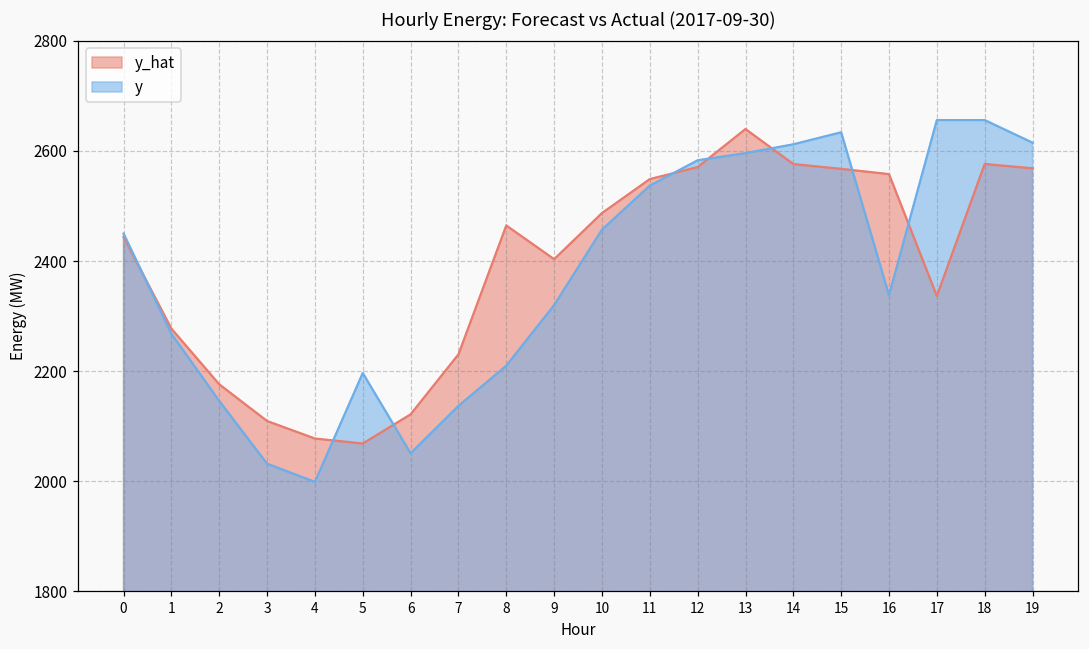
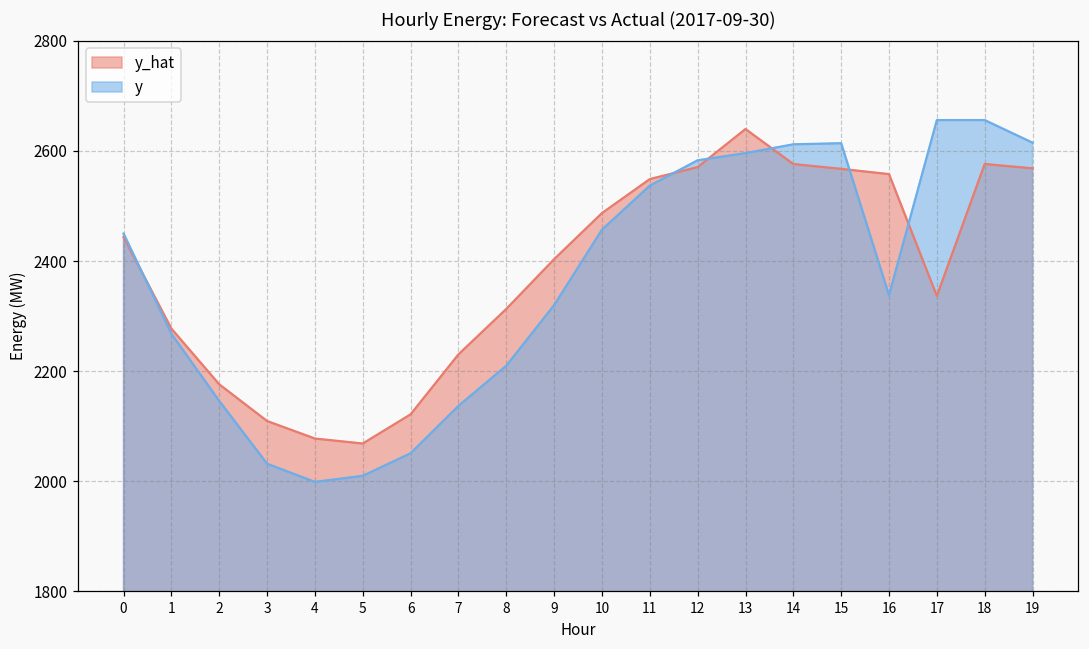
  {
    "y_hat": {
      "0": 2440,
      "1": 2280,
      "2": 2180,
      "3": 2110,
      "4": 2080,
      "5": 2070,
      "6": 2120,
      "7": 2230,
-     "8": 2460,
+     "8": 2310,
      "9": 2400,
      "10": 2490,
      "11": 2550,
      "12": 2570,
      "13": 2640,
      "14": 2580,
      "15": 2570,
      "16": 2560,
      "17": 2340,
      "18": 2580,
      "19": 2570
    },
    "y": {
      "0": 2450,
      "1": 2270,
      "2": 2150,
      "3": 2030,
      "4": 2000,
-     "5": 2200,
+     "5": 2010,
      "6": 2050,
      "7": 2140,
      "8": 2210,
      "9": 2320,
      "10": 2460,
      "11": 2540,
      "12": 2580,
      "13": 2600,
      "14": 2610,
-     "15": 2630,
+     "15": 2610,
      "16": 2340,
      "17": 2660,
      "18": 2660,
      "19": 2620
    }
  }
